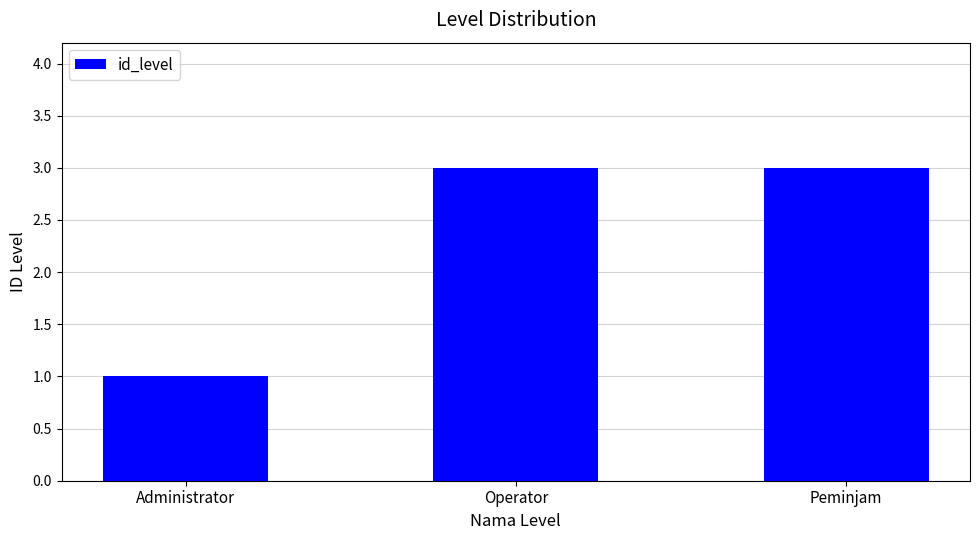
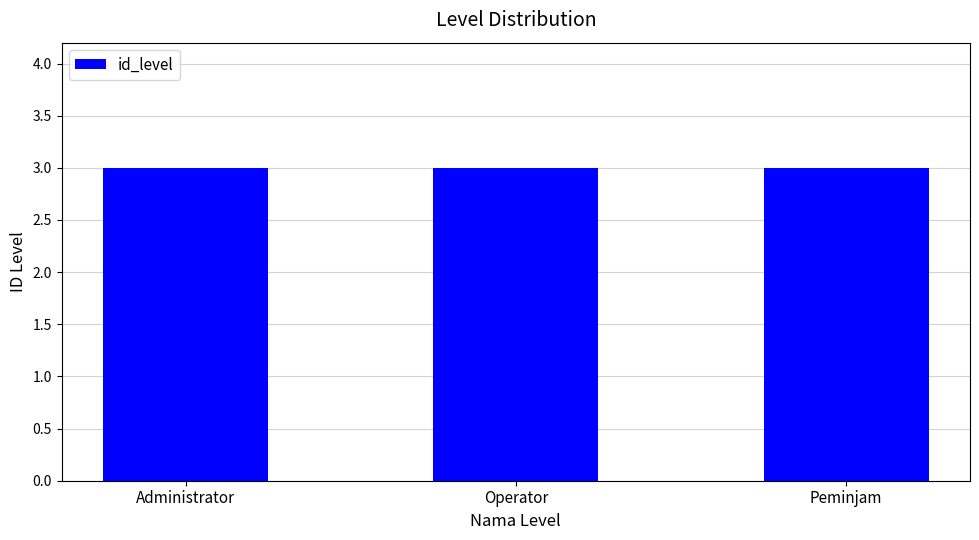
  {
-   "Administrator": 1,
+   "Administrator": 3,
    "Operator": 3,
    "Peminjam": 3
  }
